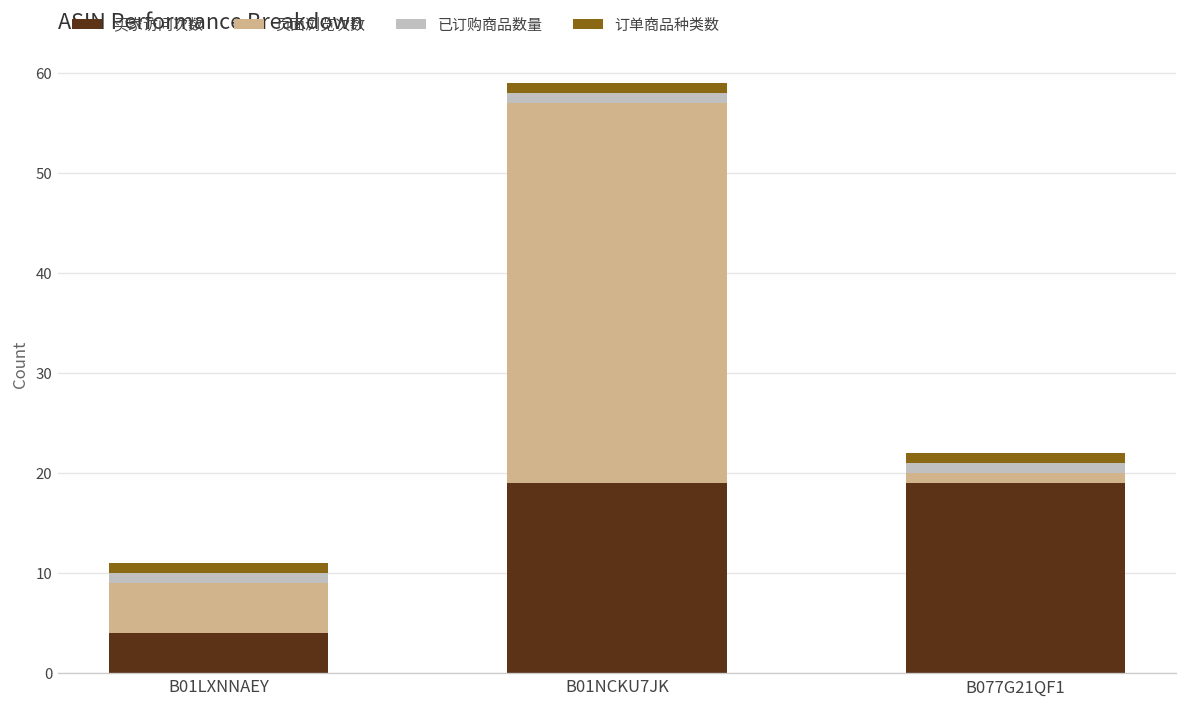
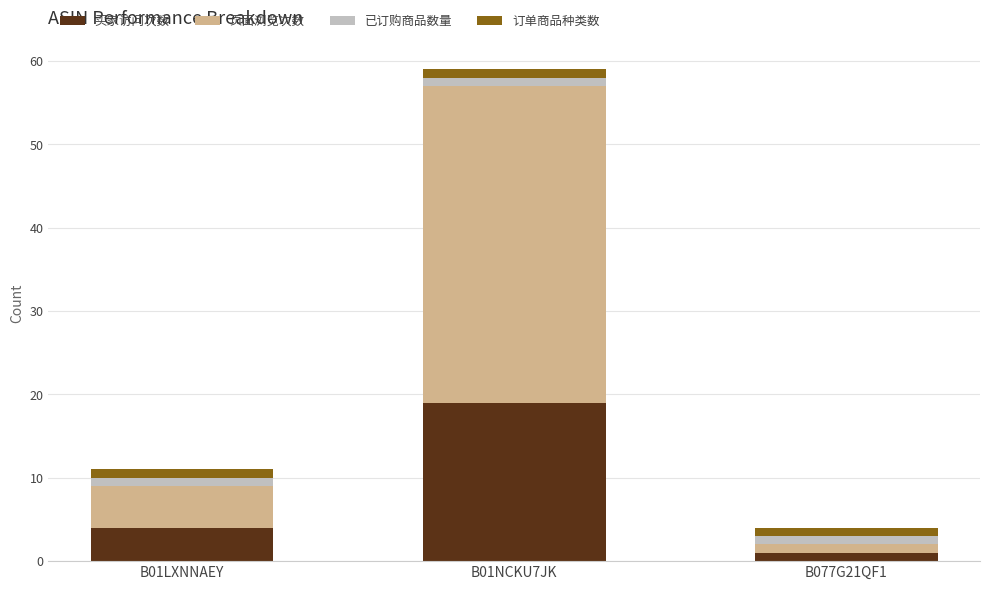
  {
    "买家访问次数": {
      "B01LXNNAEY": 4,
      "B01NCKU7JK": 19,
-     "B077G21QF1": 19
+     "B077G21QF1": 1
    },
    "订单商品种类数": {
      "B01LXNNAEY": 1,
      "B01NCKU7JK": 1,
      "B077G21QF1": 1
    }
  }
